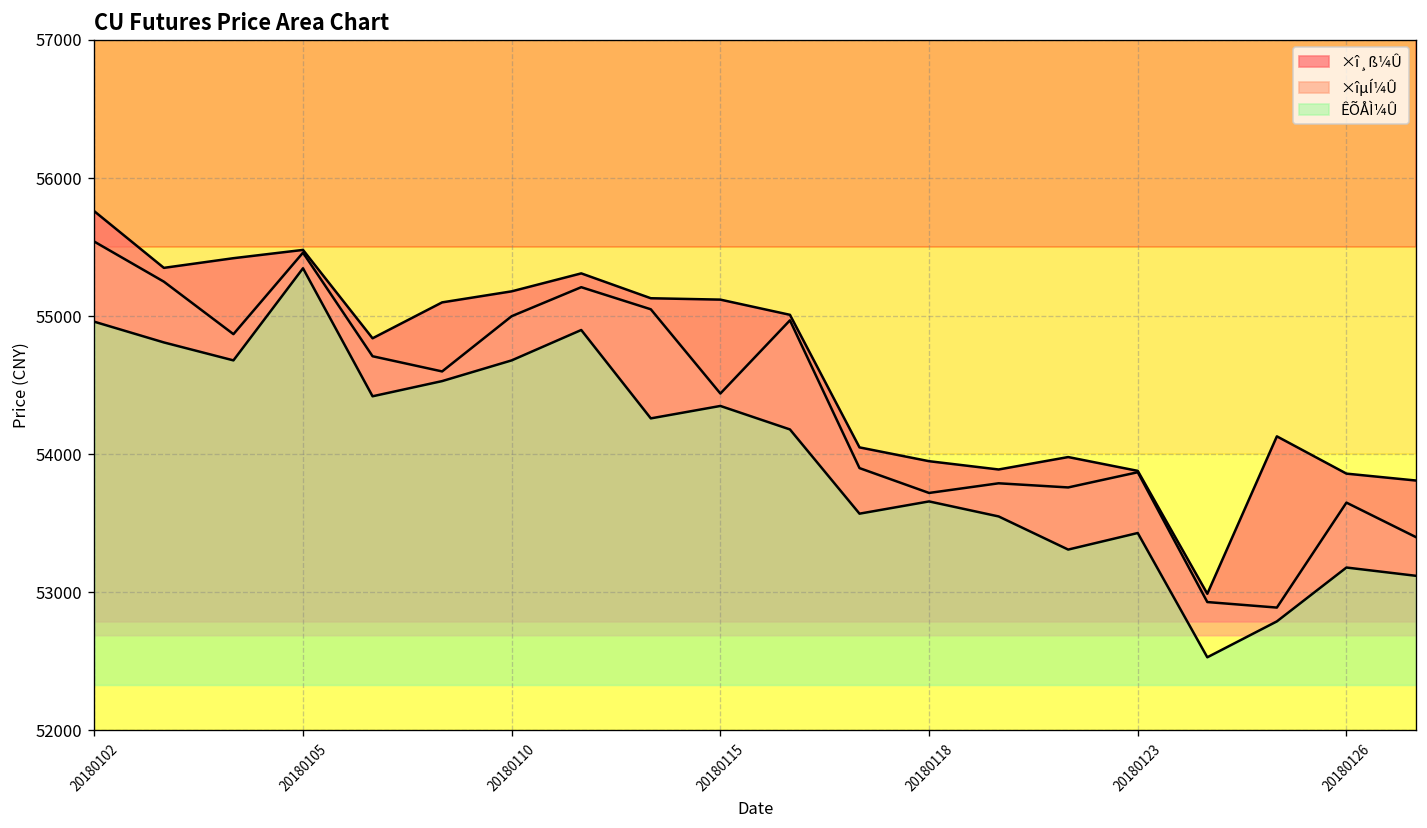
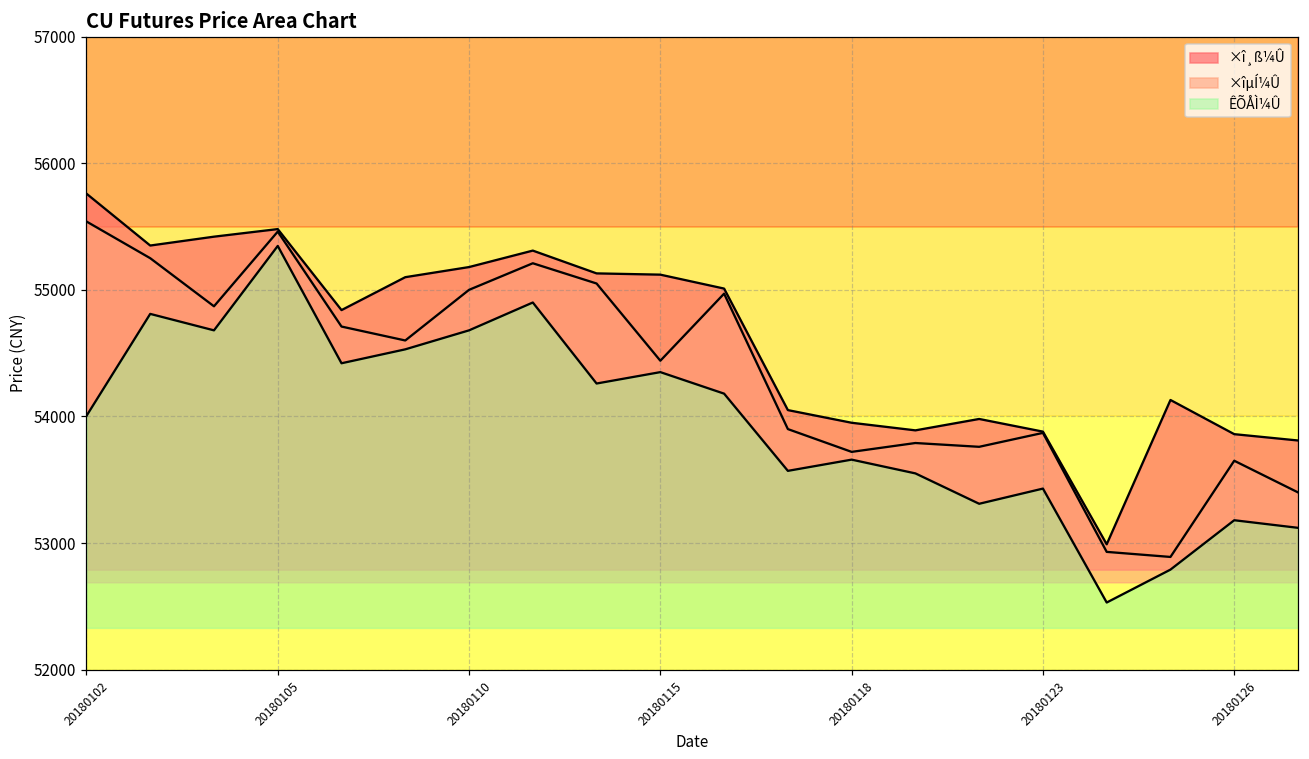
  {
    "ÊÕÅÌ¼Û": {
-     "20180102": 54960,
+     "20180102": 54000,
      "20180105": 55350,
      "20180110": 54680,
      "20180115": 54350,
      "20180118": 53660,
      "20180123": 53430,
      "20180126": 53180
    }
  }
